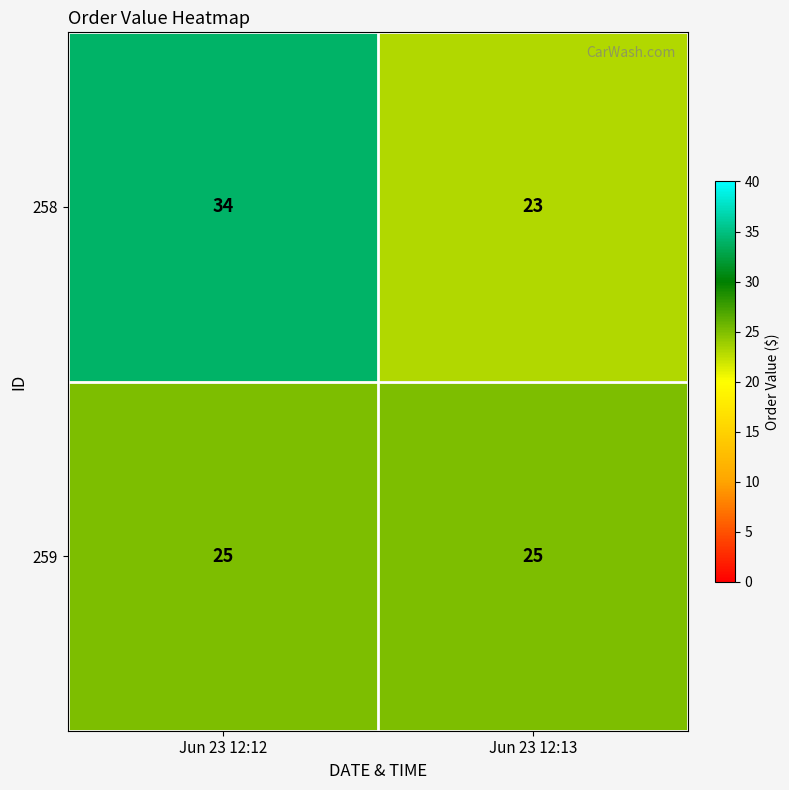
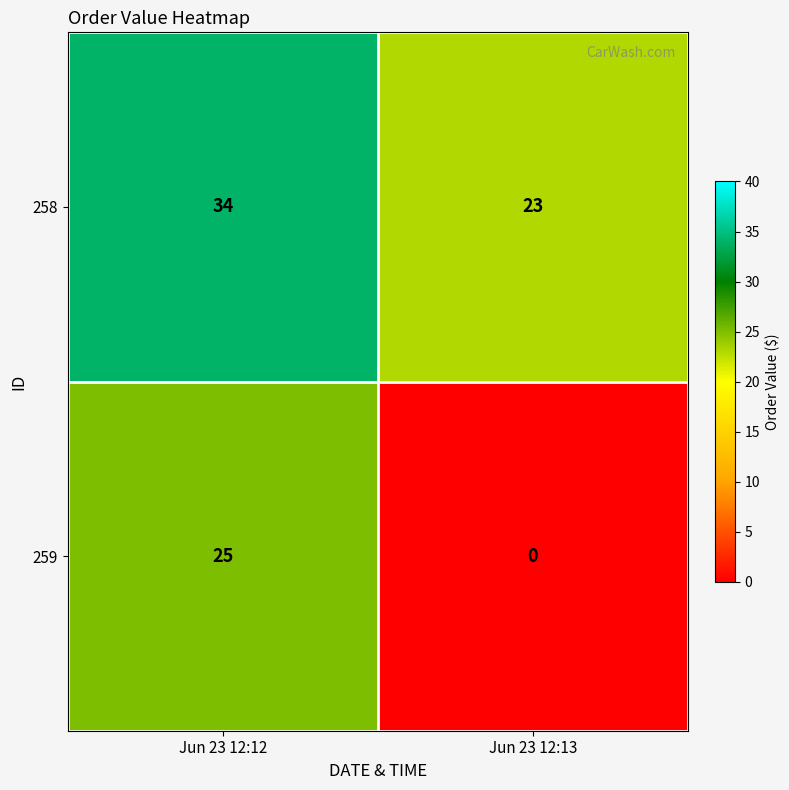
  {
    "258": {
      "Jun 23 12:12": 34
    },
    "259": {
      "Jun 23 12:12": 25,
-     "Jun 23 12:13": 25
+     "Jun 23 12:13": 0
    }
  }
